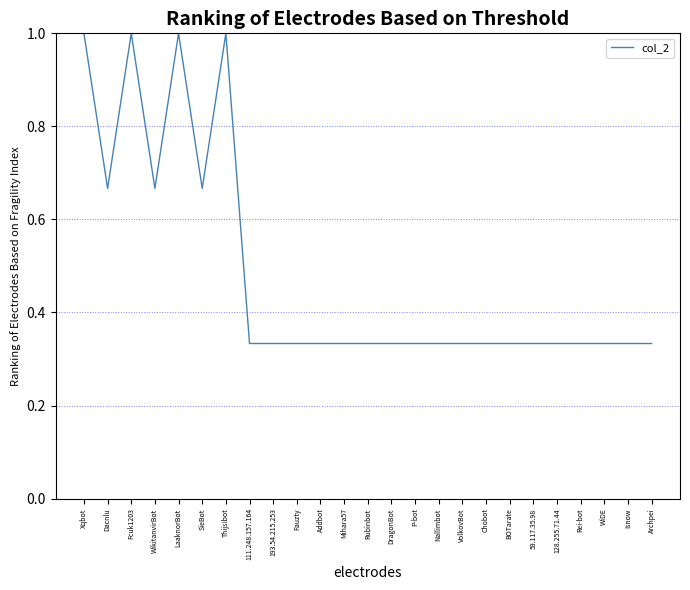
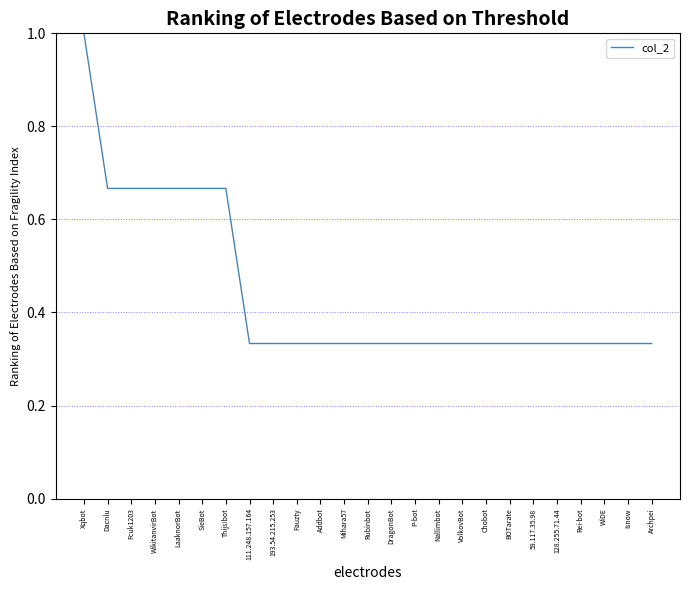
  {
    "Xqbot": 1.00,
    "Dacnlu": 0.67,
-   "Fcuk1203": 1.00,
+   "Fcuk1203": 0.67,
    "WikitanvirBot": 0.67,
-   "LaaknorBot": 1.00,
+   "LaaknorBot": 0.67,
    "SieBot": 0.67,
-   "Thijs!bot": 1.00,
+   "Thijs!bot": 0.67,
    "111.248.157.164": 0.33,
    "193.54.215.253": 0.33,
    "Fauzty": 0.33,
    "Addbot": 0.33,
    "Mihara57": 0.33,
    "Rubinbot": 0.33,
    "DragonBot": 0.33,
    "P-bot": 0.33,
    "Nallimbot": 0.33,
    "VolkovBot": 0.33,
    "Chobot": 0.33,
    "BOTarate": 0.33,
    "59.117.35.98": 0.33,
    "128.255.71.44": 0.33,
    "Rei-bot": 0.33,
    "WiDE": 0.33,
    "Isnow": 0.33,
    "Archpei": 0.33
  }
